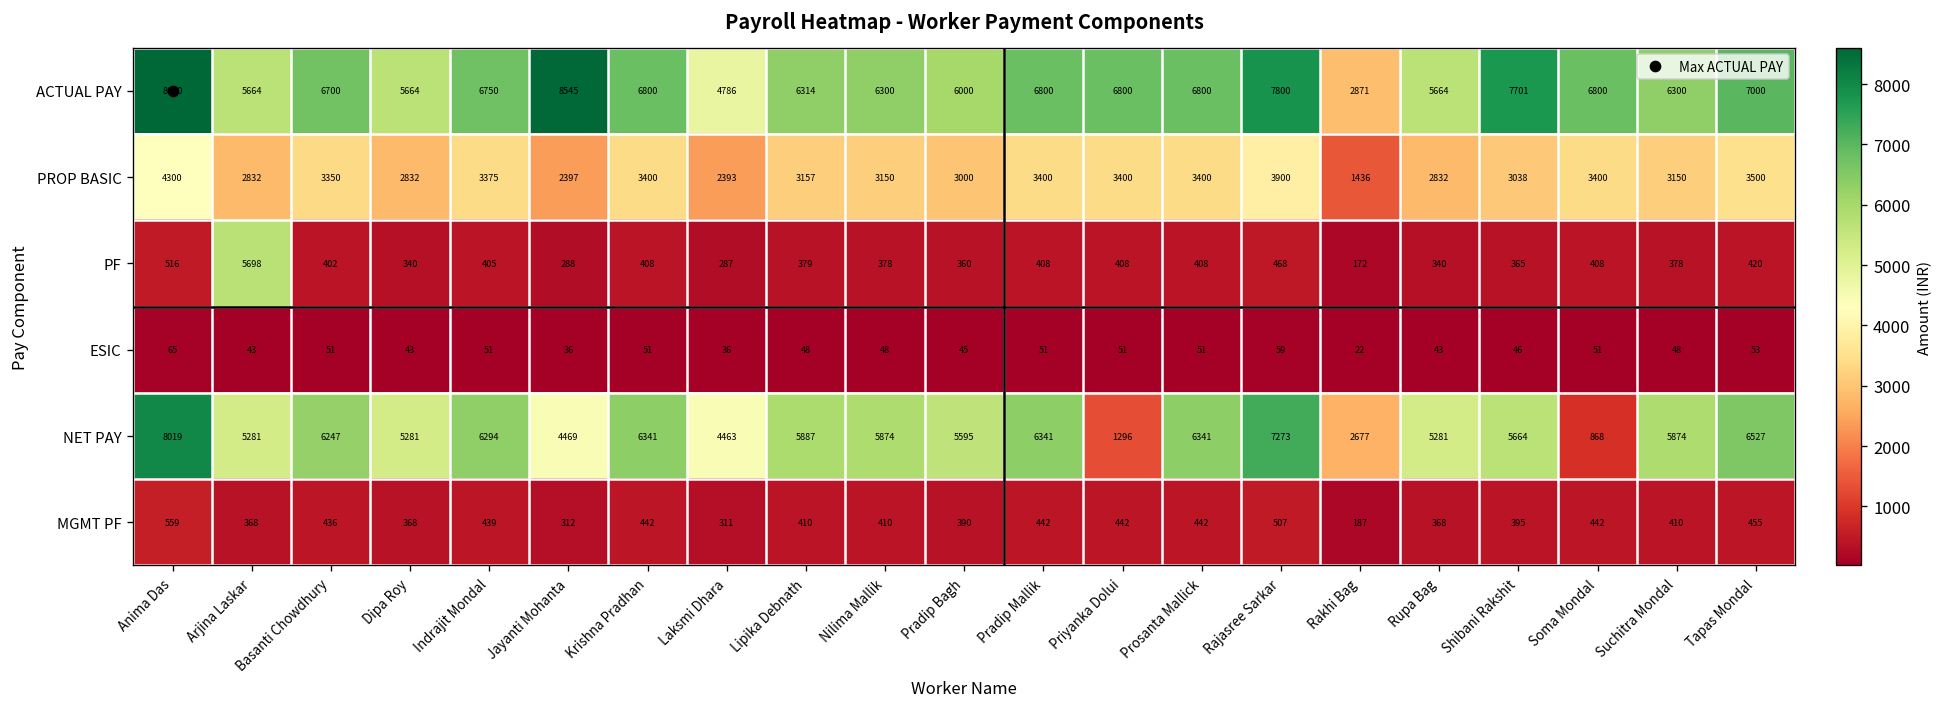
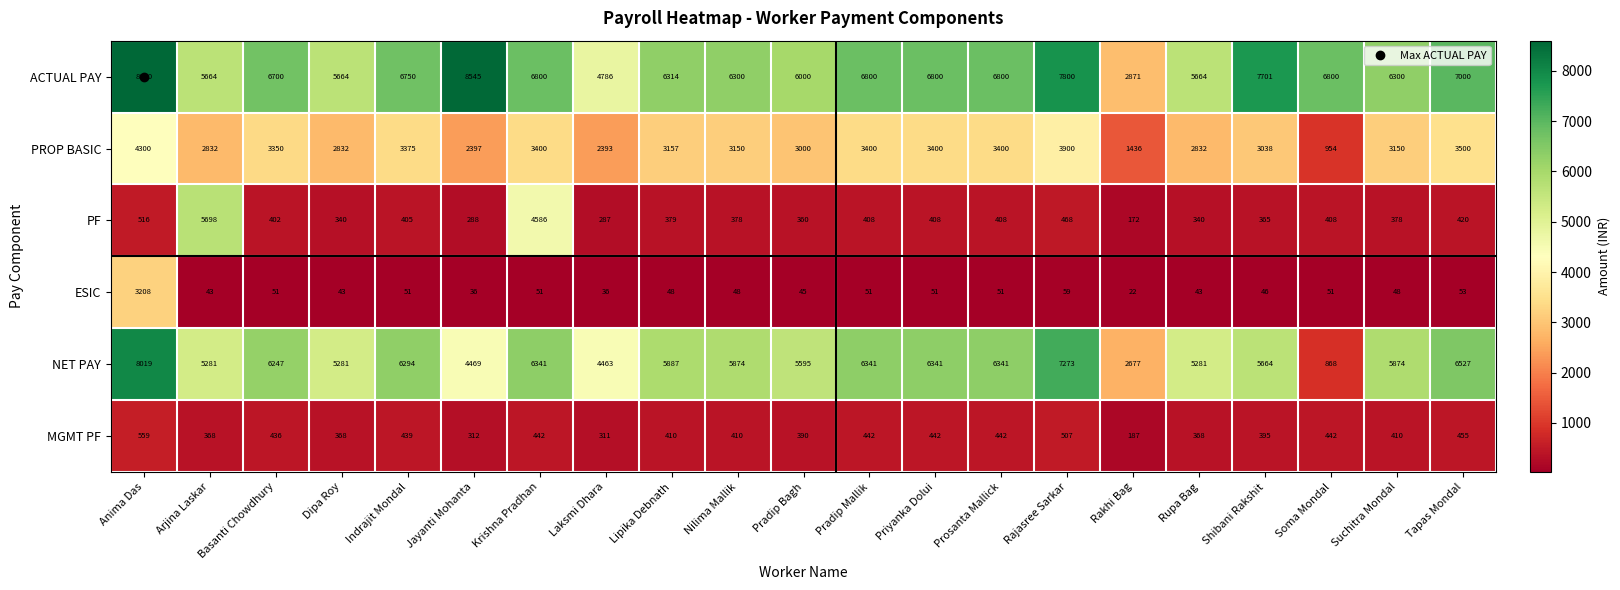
  {
    "ACTUAL PAY": {
      "Arjina Laskar": 5664,
      "Basanti Chowdhury": 6700,
      "Dipa Roy": 5664,
      "Indrajit Mondal": 6750,
      "Jayanti Mohanta": 8545,
      "Krishna Pradhan": 6800,
      "Laksmi Dhara": 4786,
      "Lipika Debnath": 6314,
      "Nilima Mallik": 6300,
      "Pradip Bagh": 6000,
      "Pradip Mallik": 6800,
      "Priyanka Dolui": 6800,
      "Prosanta Mallick": 6800,
      "Rajasree Sarkar": 7800,
      "Rakhi Bag": 2871,
      "Rupa Bag": 5664,
      "Shibani Rakshit": 7701,
      "Soma Mondal": 6800,
      "Suchitra Mondal": 6300,
      "Tapas Mondal": 7000
    },
    "PROP BASIC": {
      "Anima Das": 4300,
      "Arjina Laskar": 2832,
      "Basanti Chowdhury": 3350,
      "Dipa Roy": 2832,
      "Indrajit Mondal": 3375,
      "Jayanti Mohanta": 2397,
      "Krishna Pradhan": 3400,
      "Laksmi Dhara": 2393,
      "Lipika Debnath": 3157,
      "Nilima Mallik": 3150,
      "Pradip Bagh": 3000,
      "Pradip Mallik": 3400,
      "Priyanka Dolui": 3400,
      "Prosanta Mallick": 3400,
      "Rajasree Sarkar": 3900,
      "Rakhi Bag": 1436,
      "Rupa Bag": 2832,
      "Shibani Rakshit": 3038,
-     "Soma Mondal": 3400,
+     "Soma Mondal": 954,
      "Suchitra Mondal": 3150,
      "Tapas Mondal": 3500
    },
    "PF": {
      "Anima Das": 516,
      "Arjina Laskar": 5698,
      "Basanti Chowdhury": 402,
      "Dipa Roy": 340,
      "Indrajit Mondal": 405,
      "Jayanti Mohanta": 288,
-     "Krishna Pradhan": 408,
+     "Krishna Pradhan": 4586,
      "Laksmi Dhara": 287,
      "Lipika Debnath": 379,
      "Nilima Mallik": 378,
      "Pradip Bagh": 360,
      "Pradip Mallik": 408,
      "Priyanka Dolui": 408,
      "Prosanta Mallick": 408,
      "Rajasree Sarkar": 468,
      "Rakhi Bag": 172,
      "Rupa Bag": 340,
      "Shibani Rakshit": 365,
      "Soma Mondal": 408,
      "Suchitra Mondal": 378,
      "Tapas Mondal": 420
    },
    "ESIC": {
-     "Anima Das": 65,
+     "Anima Das": 3208,
      "Arjina Laskar": 43,
      "Basanti Chowdhury": 51,
      "Dipa Roy": 43,
      "Indrajit Mondal": 51,
      "Jayanti Mohanta": 36,
      "Krishna Pradhan": 51,
      "Laksmi Dhara": 36,
      "Lipika Debnath": 48,
      "Nilima Mallik": 48,
      "Pradip Bagh": 45,
      "Pradip Mallik": 51,
      "Priyanka Dolui": 51,
      "Prosanta Mallick": 51,
      "Rajasree Sarkar": 59,
      "Rakhi Bag": 22,
      "Rupa Bag": 43,
      "Shibani Rakshit": 46,
      "Soma Mondal": 51,
      "Suchitra Mondal": 48,
      "Tapas Mondal": 53
    },
    "NET PAY": {
      "Anima Das": 8019,
      "Arjina Laskar": 5281,
      "Basanti Chowdhury": 6247,
      "Dipa Roy": 5281,
      "Indrajit Mondal": 6294,
      "Jayanti Mohanta": 4469,
      "Krishna Pradhan": 6341,
      "Laksmi Dhara": 4463,
      "Lipika Debnath": 5887,
      "Nilima Mallik": 5874,
      "Pradip Bagh": 5595,
      "Pradip Mallik": 6341,
-     "Priyanka Dolui": 1296,
+     "Priyanka Dolui": 6341,
      "Prosanta Mallick": 6341,
      "Rajasree Sarkar": 7273,
      "Rakhi Bag": 2677,
      "Rupa Bag": 5281,
      "Shibani Rakshit": 5664,
      "Soma Mondal": 868,
      "Suchitra Mondal": 5874,
      "Tapas Mondal": 6527
    },
    "MGMT PF": {
      "Anima Das": 559,
      "Arjina Laskar": 368,
      "Basanti Chowdhury": 436,
      "Dipa Roy": 368,
      "Indrajit Mondal": 439,
      "Jayanti Mohanta": 312,
      "Krishna Pradhan": 442,
      "Laksmi Dhara": 311,
      "Lipika Debnath": 410,
      "Nilima Mallik": 410,
      "Pradip Bagh": 390,
      "Pradip Mallik": 442,
      "Priyanka Dolui": 442,
      "Prosanta Mallick": 442,
      "Rajasree Sarkar": 507,
      "Rakhi Bag": 187,
      "Rupa Bag": 368,
      "Shibani Rakshit": 395,
      "Soma Mondal": 442,
      "Suchitra Mondal": 410,
      "Tapas Mondal": 455
    }
  }
